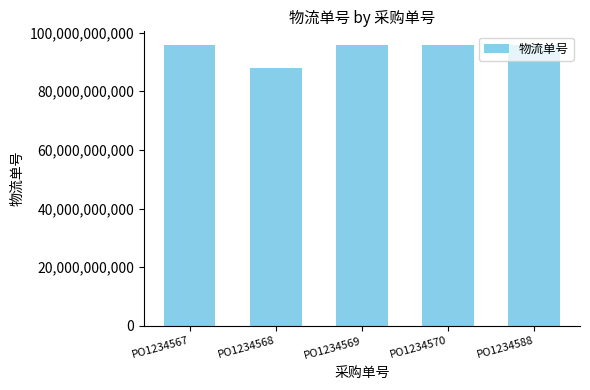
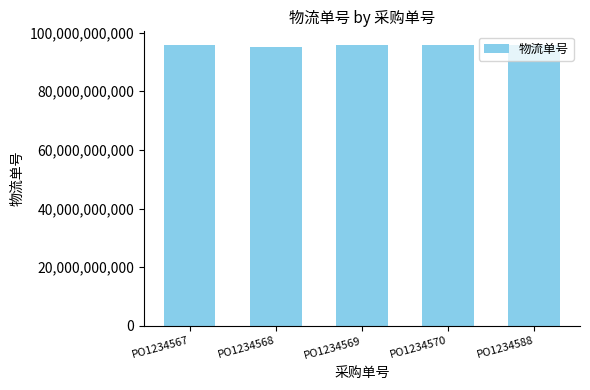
  {
    "PO1234567": "96,000,000,000",
-   "PO1234568": "88,000,000,000",
+   "PO1234568": "95,000,000,000",
    "PO1234569": "96,000,000,000",
    "PO1234570": "96,000,000,000"
  }
